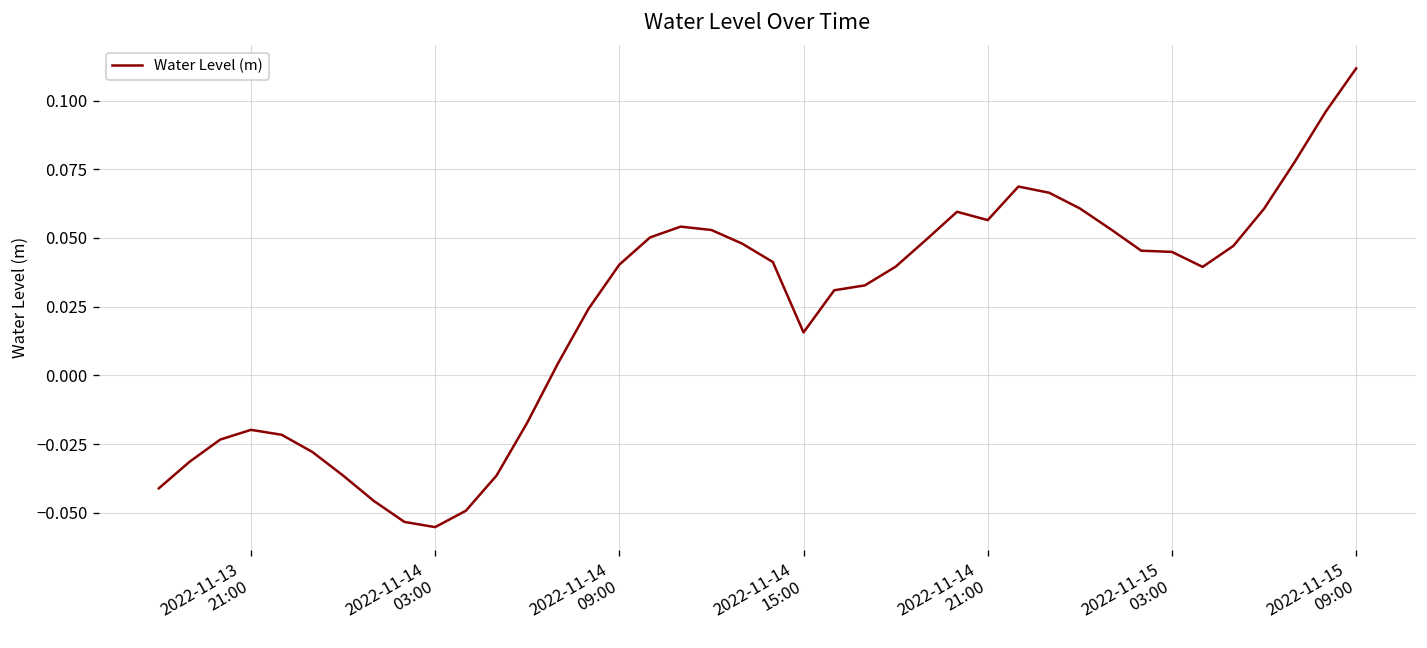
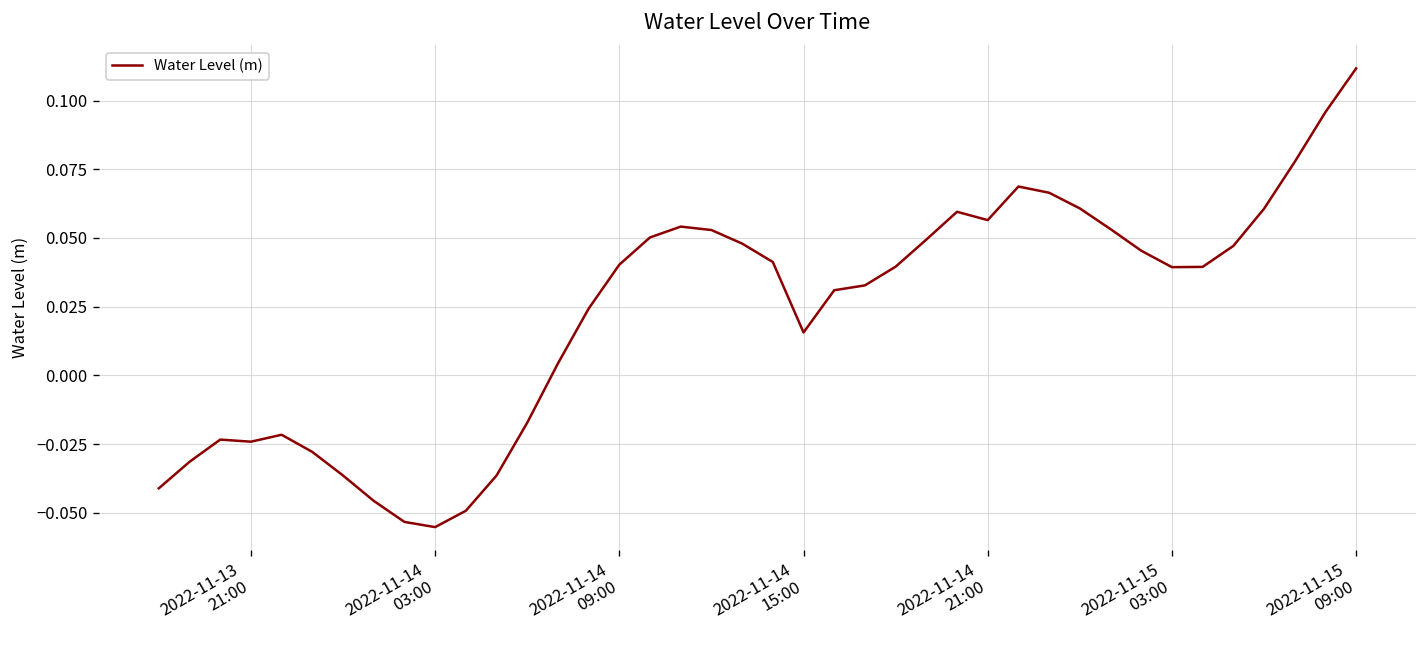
  {
-   "2022-11-13 21:00": -0.020,
+   "2022-11-13 21:00": -0.024,
    "2022-11-14 03:00": -0.055,
    "2022-11-14 09:00": 0.040,
    "2022-11-14 15:00": 0.016,
    "2022-11-14 21:00": 0.057,
-   "2022-11-15 03:00": 0.045,
+   "2022-11-15 03:00": 0.039,
    "2022-11-15 09:00": 0.112
  }
